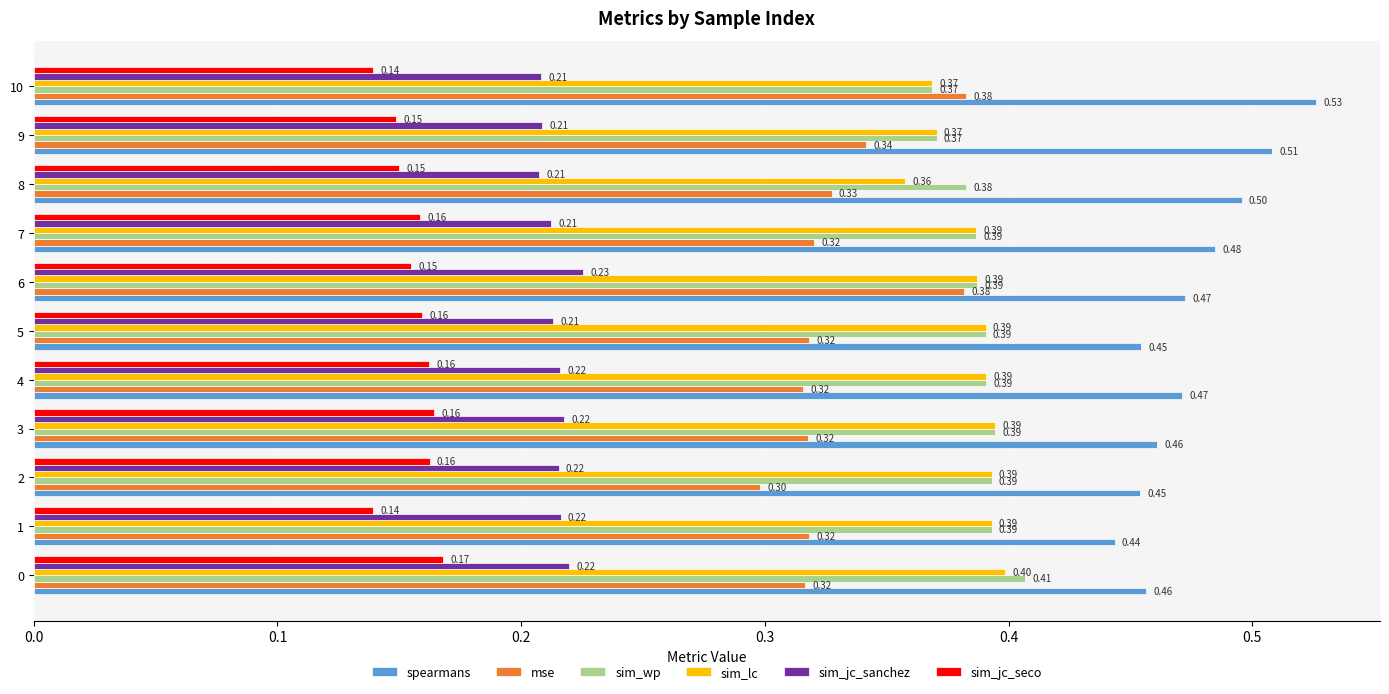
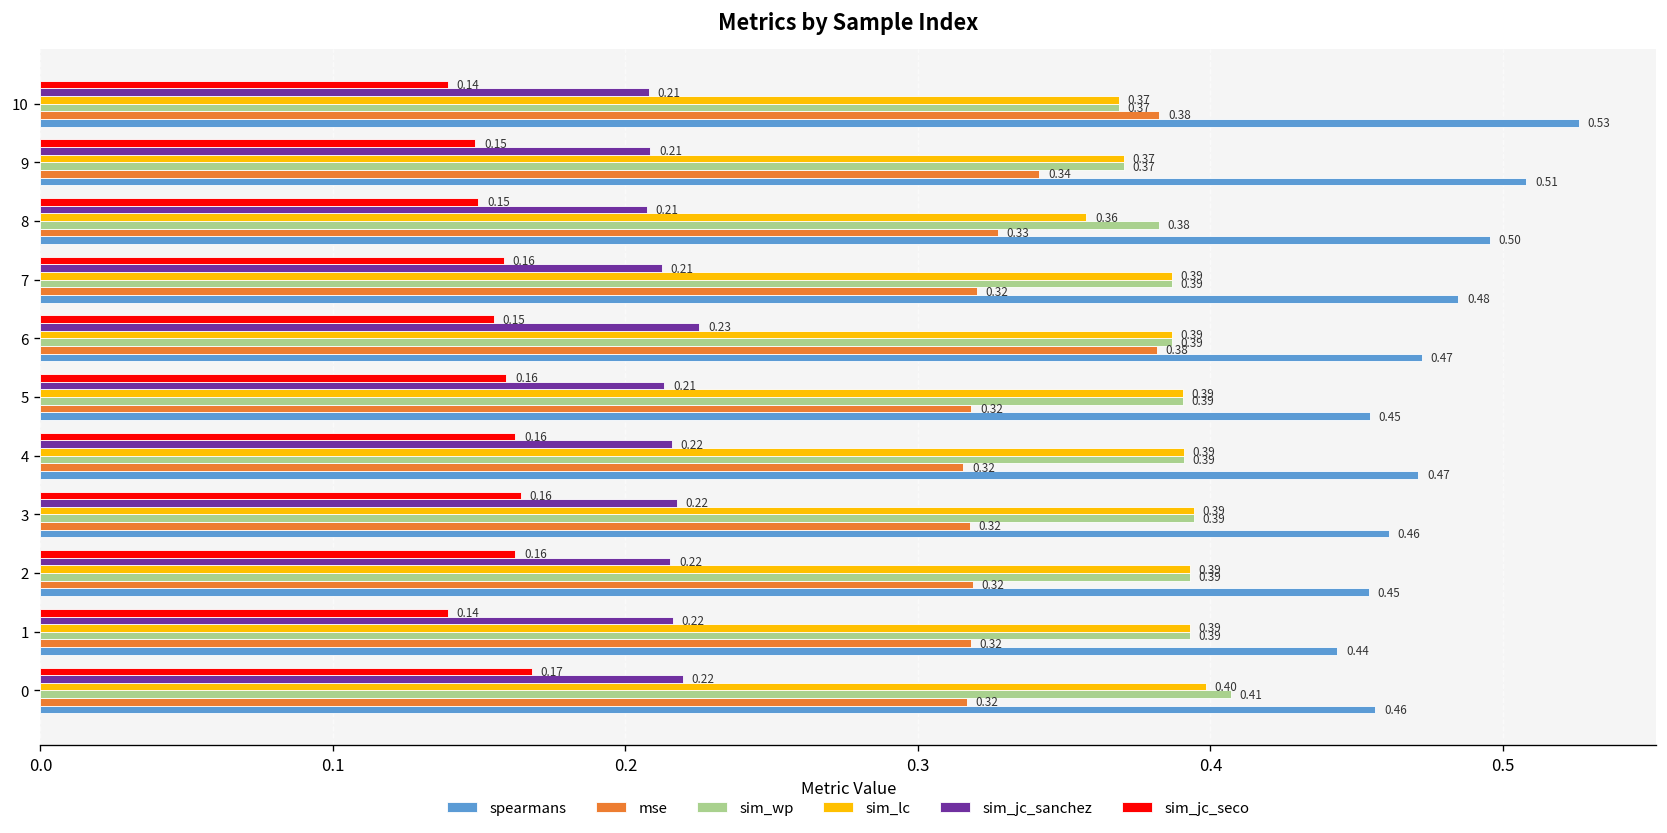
  {
    "spearmans": {
      "10": 0.53,
      "9": 0.51,
      "8": 0.50,
      "7": 0.48,
      "6": 0.47,
      "5": 0.45,
      "4": 0.47,
      "3": 0.46,
      "2": 0.45,
      "1": 0.44,
      "0": 0.46
    },
    "mse": {
      "10": 0.38,
      "9": 0.34,
      "8": 0.33,
      "7": 0.32,
      "6": 0.38,
      "5": 0.32,
      "4": 0.32,
      "3": 0.32,
-     "2": 0.30,
+     "2": 0.32,
      "1": 0.32,
      "0": 0.32
    },
    "sim_wp": {
      "8": 0.38,
      "0": 0.41
    },
    "sim_lc": {
      "8": 0.36,
      "0": 0.40
    },
    "sim_jc_sanchez": {
      "10": 0.21,
      "9": 0.21,
      "8": 0.21,
      "7": 0.21,
      "6": 0.23,
      "5": 0.21,
      "4": 0.22,
      "3": 0.22,
      "2": 0.22,
      "1": 0.22,
      "0": 0.22
    },
    "sim_jc_seco": {
      "10": 0.14,
      "9": 0.15,
      "8": 0.15,
      "7": 0.16,
      "6": 0.15,
      "5": 0.16,
      "4": 0.16,
      "3": 0.16,
      "2": 0.16,
      "1": 0.14,
      "0": 0.17
    }
  }
